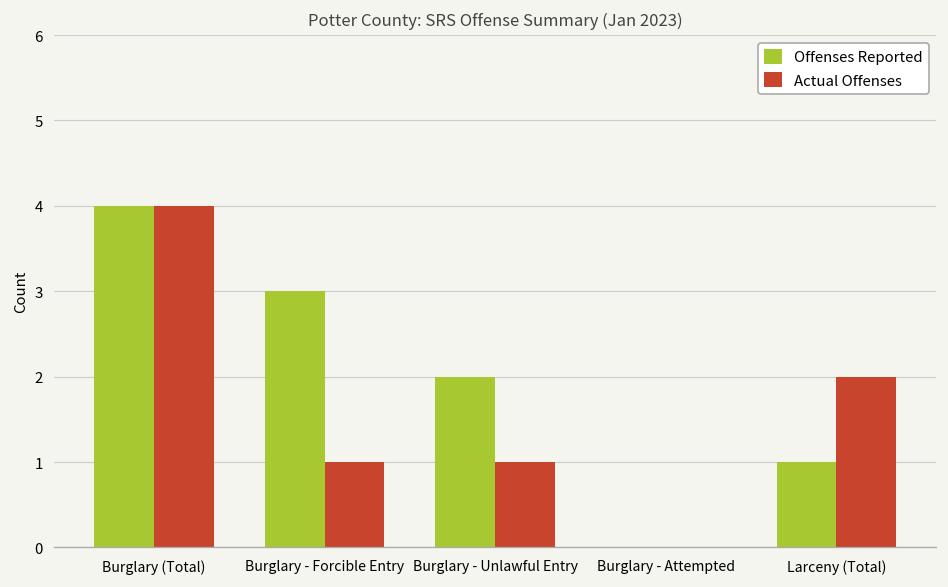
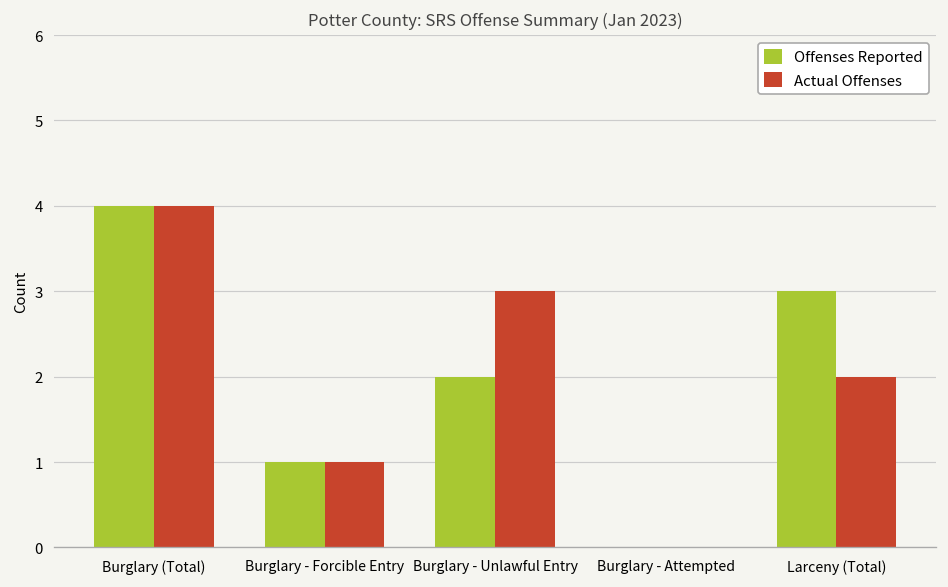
  {
    "Offenses Reported": {
      "Burglary (Total)": 4,
-     "Burglary - Forcible Entry": 3,
+     "Burglary - Forcible Entry": 1,
      "Burglary - Unlawful Entry": 2,
      "Burglary - Attempted": 0,
-     "Larceny (Total)": 1
+     "Larceny (Total)": 3
    },
    "Actual Offenses": {
      "Burglary (Total)": 4,
      "Burglary - Forcible Entry": 1,
-     "Burglary - Unlawful Entry": 1,
+     "Burglary - Unlawful Entry": 3,
      "Burglary - Attempted": 0,
      "Larceny (Total)": 2
    }
  }
